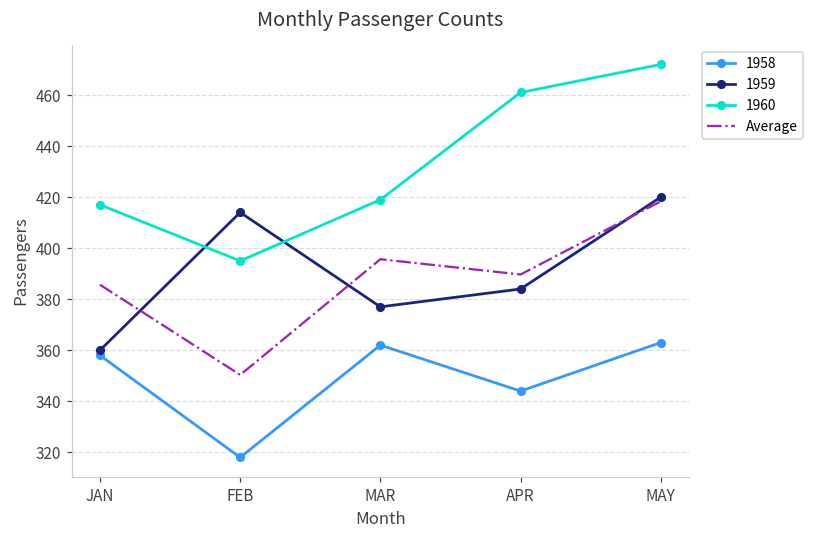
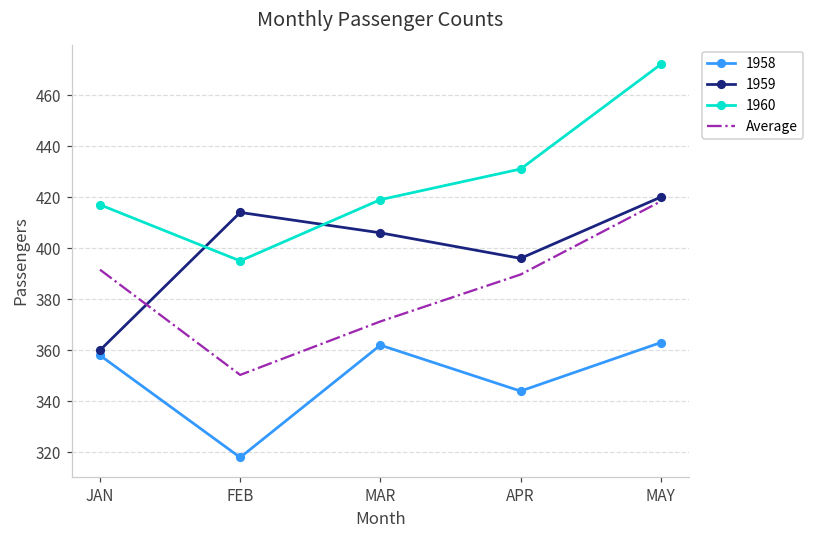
  {
    "1958": {
      "JAN": 358,
      "FEB": 318,
      "MAR": 362,
      "APR": 344,
      "MAY": 363
    },
    "1959": {
      "JAN": 360,
      "FEB": 414,
-     "MAR": 377,
-     "APR": 384,
+     "MAR": 406,
+     "APR": 396,
      "MAY": 420
    },
    "1960": {
      "JAN": 417,
      "FEB": 395,
      "MAR": 419,
-     "APR": 461,
+     "APR": 431,
      "MAY": 472
    },
    "Average": {
-     "JAN": 386,
+     "JAN": 392,
      "FEB": 350,
-     "MAR": 396,
+     "MAR": 371,
      "APR": 390,
      "MAY": 418
    }
  }
